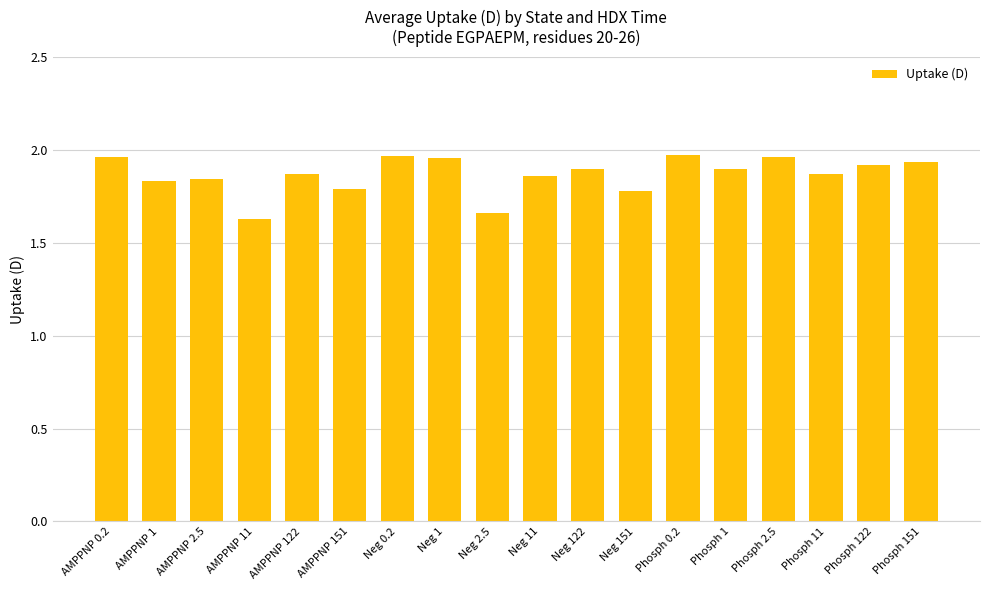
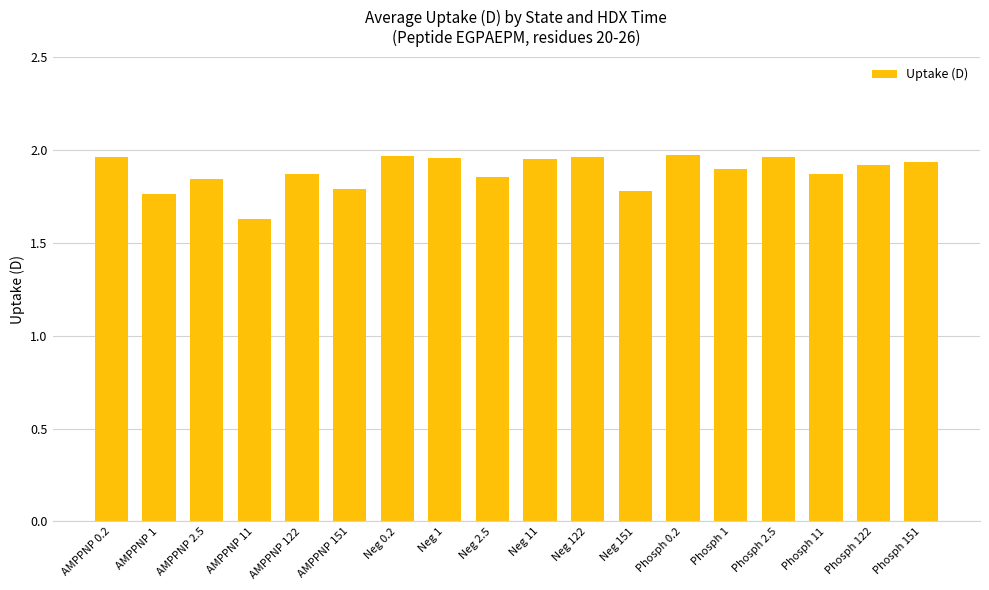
  {
    "AMPPNP 0.2": 1.96,
-   "AMPPNP 1": 1.83,
+   "AMPPNP 1": 1.76,
    "AMPPNP 2.5": 1.84,
    "AMPPNP 11": 1.63,
    "AMPPNP 122": 1.87,
    "AMPPNP 151": 1.79,
    "Neg 0.2": 1.97,
    "Neg 1": 1.96,
-   "Neg 2.5": 1.66,
-   "Neg 11": 1.86,
-   "Neg 122": 1.89,
+   "Neg 2.5": 1.85,
+   "Neg 11": 1.95,
+   "Neg 122": 1.96,
    "Neg 151": 1.78,
    "Phosph 0.2": 1.97,
    "Phosph 1": 1.90,
    "Phosph 2.5": 1.96,
    "Phosph 11": 1.87,
    "Phosph 122": 1.92,
    "Phosph 151": 1.93
  }
